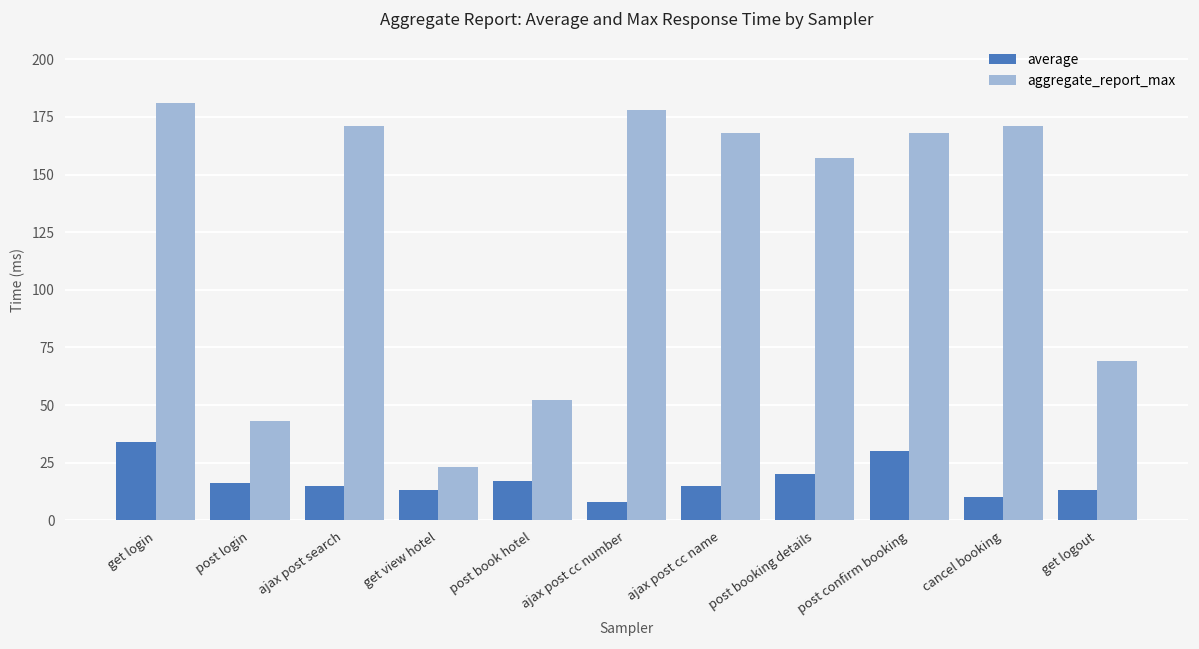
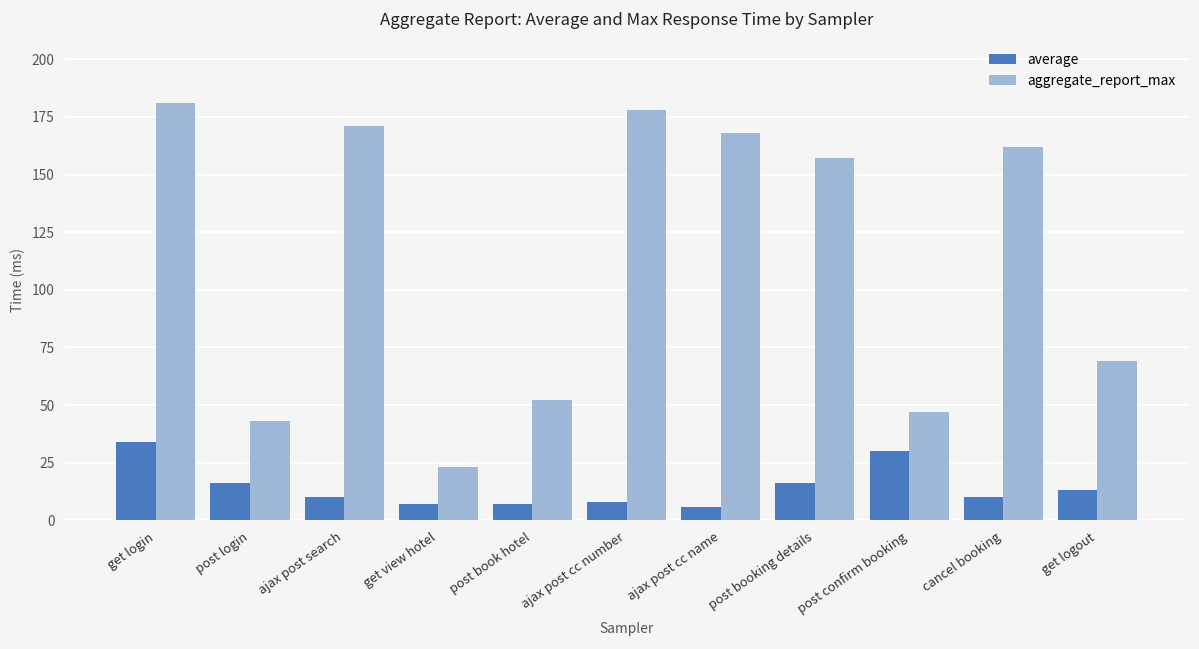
  {
    "average": {
      "get login": 34,
      "post login": 16,
-     "ajax post search": 15,
-     "get view hotel": 13,
-     "post book hotel": 17,
+     "ajax post search": 10,
+     "get view hotel": 7,
+     "post book hotel": 7,
      "ajax post cc number": 8,
-     "ajax post cc name": 15,
-     "post booking details": 20,
+     "ajax post cc name": 6,
+     "post booking details": 16,
      "post confirm booking": 30,
      "cancel booking": 10,
      "get logout": 13
    },
    "aggregate_report_max": {
      "get login": 181,
      "post login": 43,
      "ajax post search": 171,
      "get view hotel": 23,
      "post book hotel": 52,
      "ajax post cc number": 178,
      "ajax post cc name": 168,
      "post booking details": 157,
-     "post confirm booking": 168,
-     "cancel booking": 171,
+     "post confirm booking": 47,
+     "cancel booking": 162,
      "get logout": 69
    }
  }
